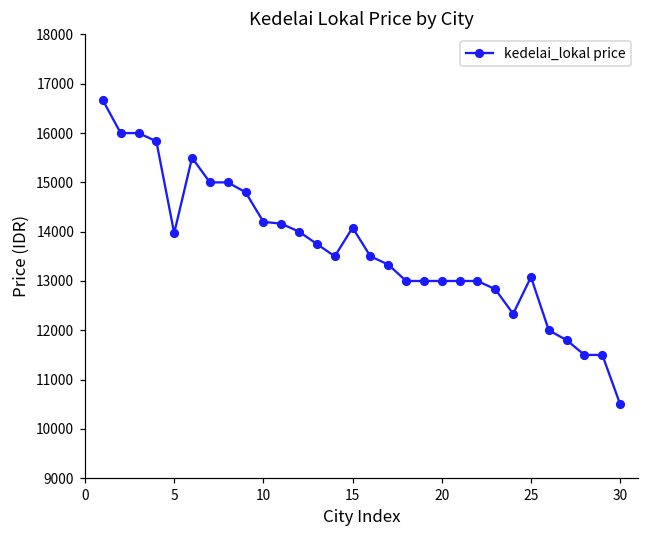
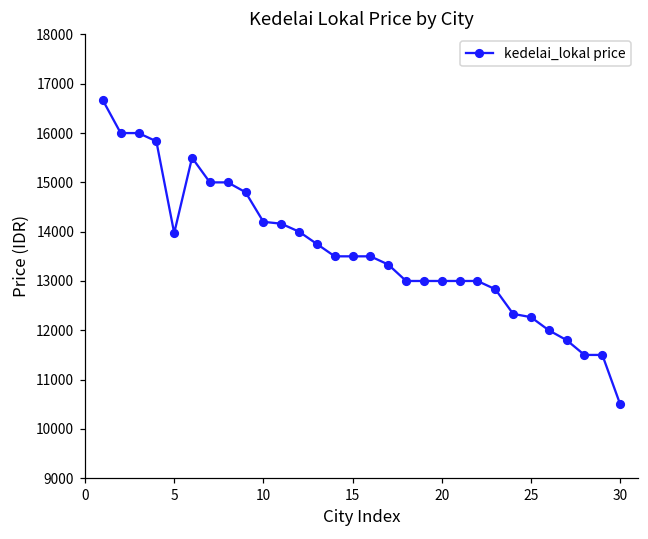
  {
    "5": 14000,
    "10": 14200,
-   "15": 14100,
+   "15": 13500,
    "20": 13000,
-   "25": 13100,
+   "25": 12300,
    "30": 10500
  }
